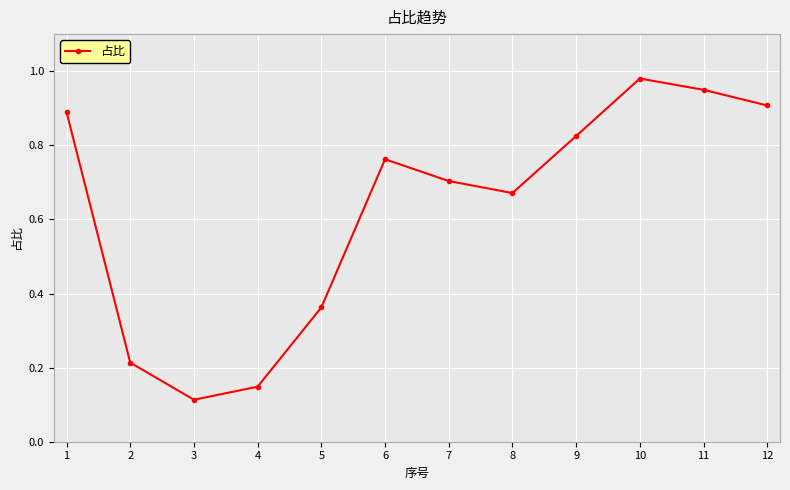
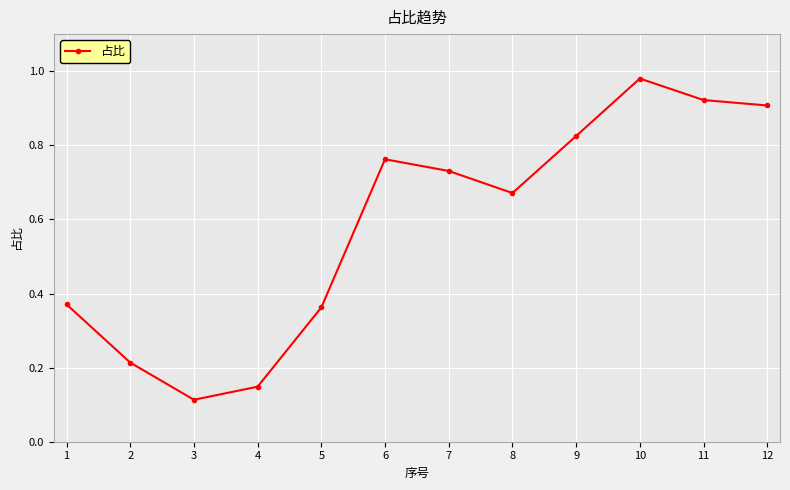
  {
-   "1": 0.89,
+   "1": 0.37,
    "2": 0.21,
    "3": 0.11,
    "4": 0.15,
    "5": 0.36,
    "6": 0.76,
-   "7": 0.70,
+   "7": 0.73,
    "8": 0.67,
    "9": 0.83,
    "10": 0.98,
-   "11": 0.95,
+   "11": 0.92,
    "12": 0.91
  }
